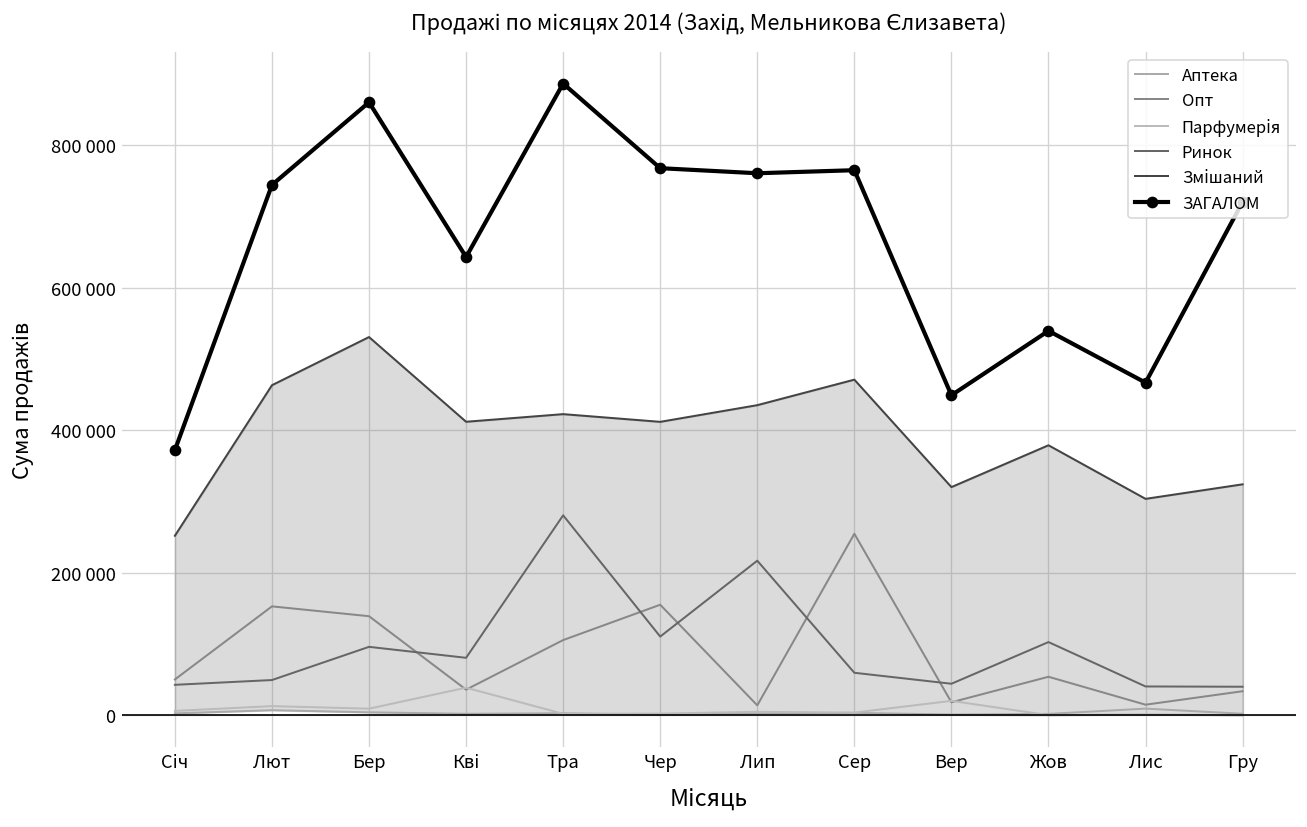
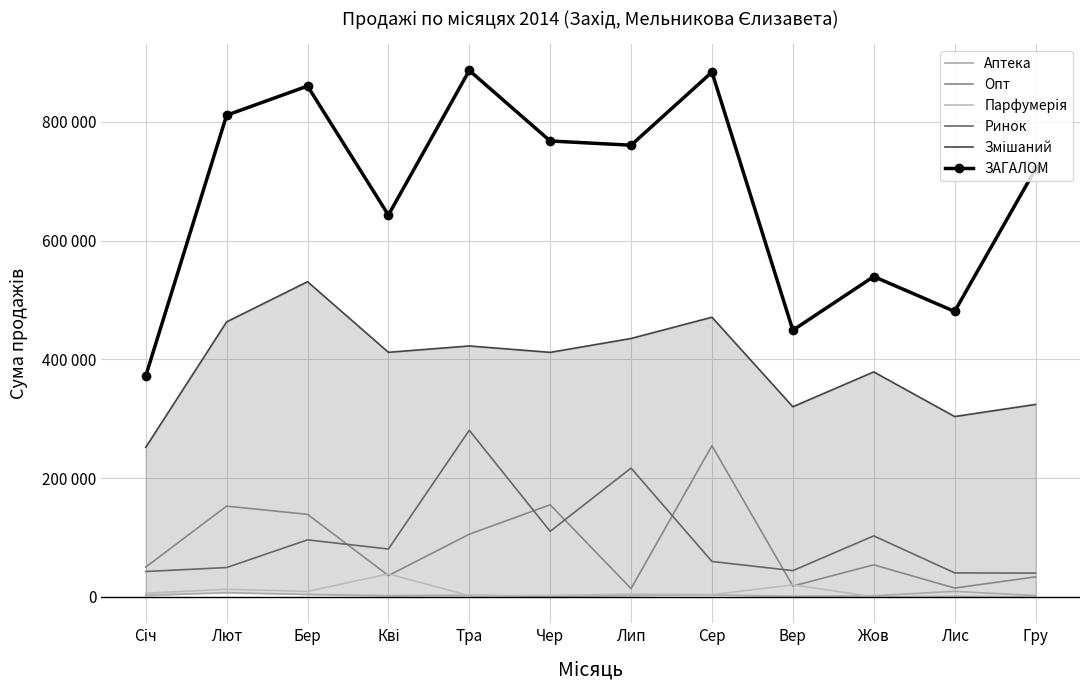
  {
    "ЗАГАЛОМ": {
      "Січ": 370000,
-     "Лют": 740000,
+     "Лют": 810000,
      "Бер": 860000,
      "Кві": 640000,
      "Тра": 890000,
      "Чер": 770000,
      "Лип": 760000,
-     "Сер": 770000,
+     "Сер": 880000,
      "Вер": 450000,
      "Жов": 540000,
-     "Лис": 470000
+     "Лис": 480000
    }
  }
